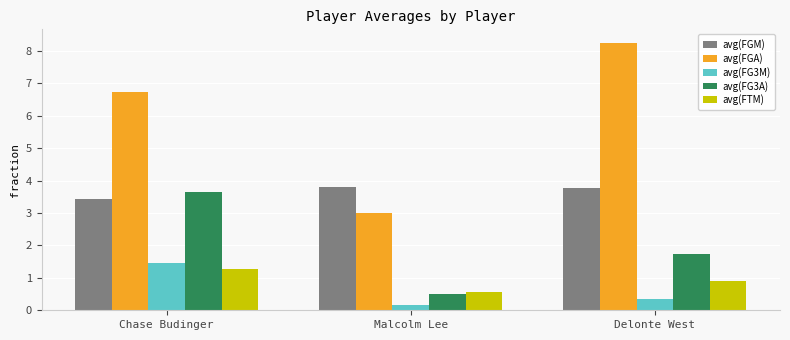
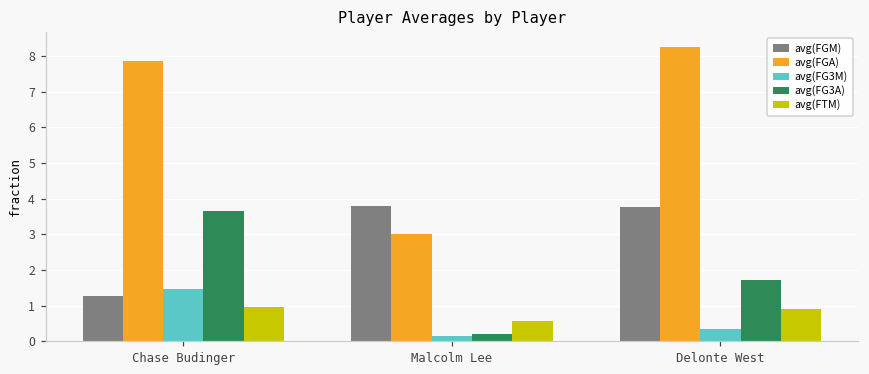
  {
    "avg(FGM)": {
-     "Chase Budinger": 3.4,
+     "Chase Budinger": 1.3,
      "Malcolm Lee": 3.8,
      "Delonte West": 3.8
    },
    "avg(FGA)": {
-     "Chase Budinger": 6.7,
+     "Chase Budinger": 7.8,
      "Malcolm Lee": 3.0,
      "Delonte West": 8.3
    },
    "avg(FG3M)": {
      "Chase Budinger": 1.5,
      "Malcolm Lee": 0.2,
      "Delonte West": 0.3
    },
    "avg(FG3A)": {
      "Chase Budinger": 3.7,
-     "Malcolm Lee": 0.5,
+     "Malcolm Lee": 0.2,
      "Delonte West": 1.7
    },
    "avg(FTM)": {
-     "Chase Budinger": 1.3,
+     "Chase Budinger": 0.9,
      "Malcolm Lee": 0.6,
      "Delonte West": 0.9
    }
  }
